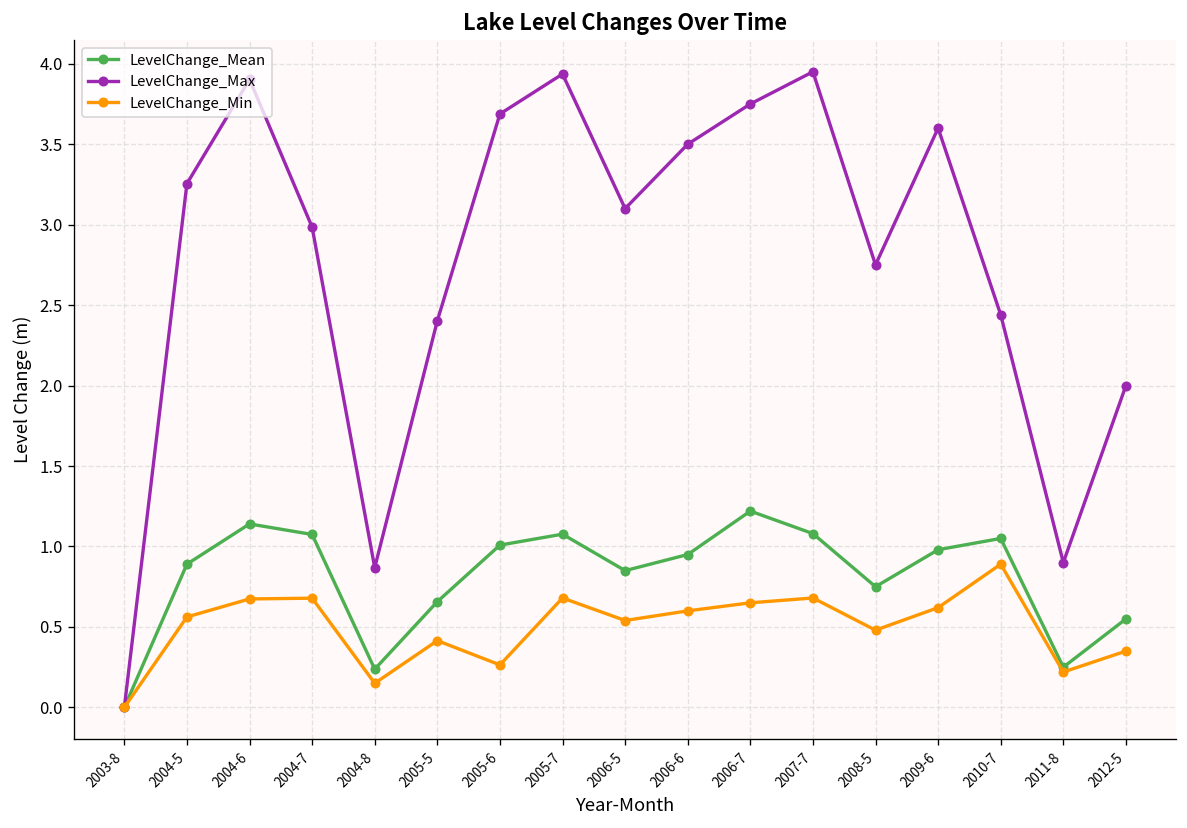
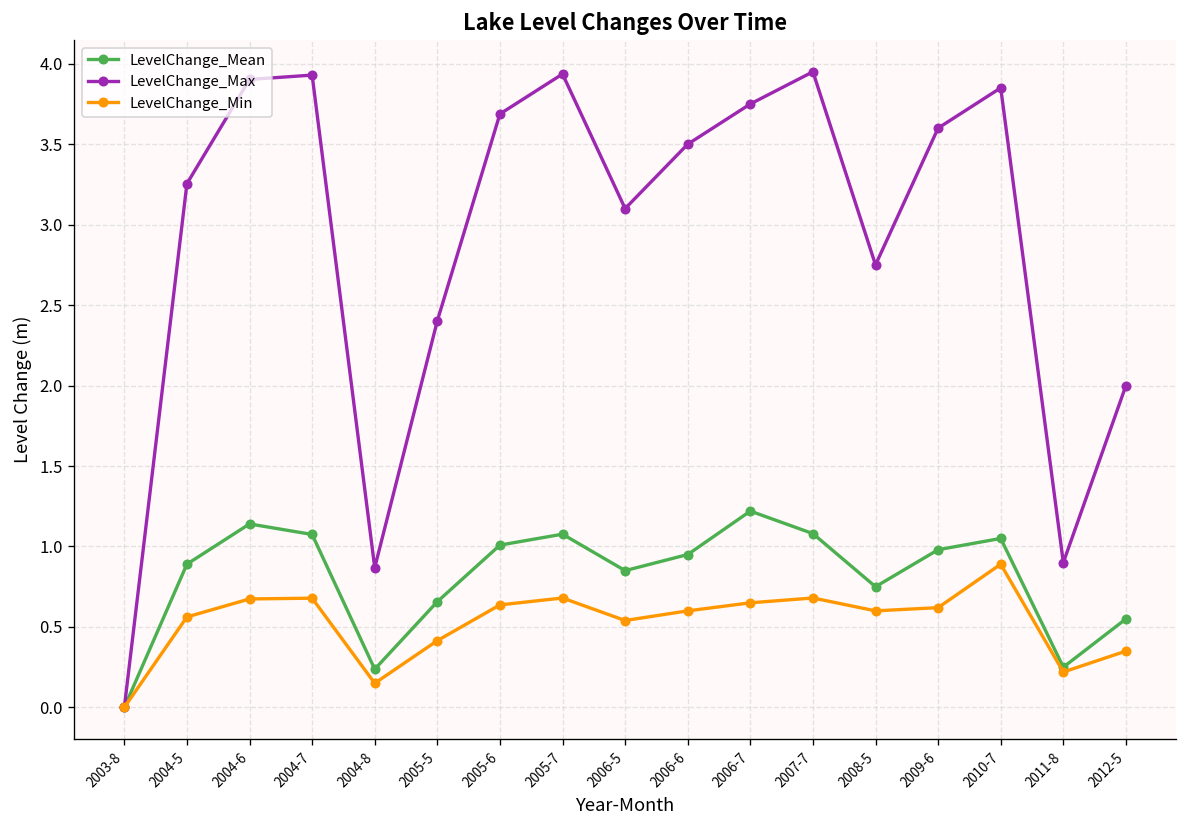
  {
    "LevelChange_Mean": {
      "2004-5": 0.89,
      "2004-6": 1.14,
      "2004-7": 1.07,
      "2004-8": 0.24,
      "2005-5": 0.66,
      "2005-6": 1.01,
      "2005-7": 1.08,
      "2006-5": 0.85,
      "2006-6": 0.95,
      "2006-7": 1.22,
      "2007-7": 1.08,
      "2008-5": 0.75,
      "2009-6": 0.98,
      "2010-7": 1.05,
      "2011-8": 0.25,
      "2012-5": 0.55
    },
    "LevelChange_Max": {
      "2004-5": 3.25,
-     "2004-7": 2.98,
+     "2004-7": 3.93,
      "2004-8": 0.87,
      "2005-5": 2.40,
      "2005-6": 3.69,
      "2005-7": 3.94,
      "2006-5": 3.10,
      "2006-6": 3.50,
      "2006-7": 3.75,
      "2007-7": 3.95,
      "2008-5": 2.75,
      "2009-6": 3.60,
-     "2010-7": 2.44,
+     "2010-7": 3.85,
      "2011-8": 0.90,
      "2012-5": 2.00
    },
    "LevelChange_Min": {
      "2004-5": 0.56,
      "2004-6": 0.67,
      "2004-7": 0.68,
      "2004-8": 0.15,
      "2005-5": 0.42,
-     "2005-6": 0.26,
+     "2005-6": 0.64,
      "2005-7": 0.68,
      "2006-5": 0.54,
      "2006-6": 0.60,
      "2006-7": 0.65,
      "2007-7": 0.68,
-     "2008-5": 0.48,
+     "2008-5": 0.60,
      "2009-6": 0.62,
      "2010-7": 0.89,
      "2011-8": 0.22,
      "2012-5": 0.35
    }
  }
